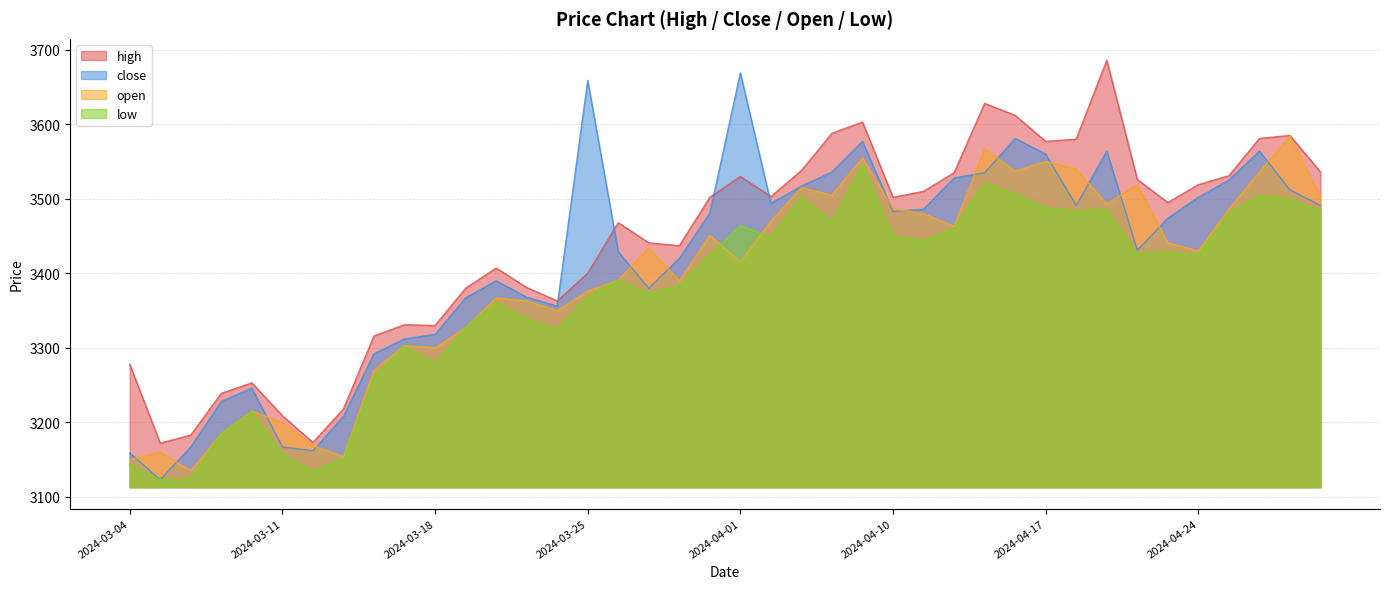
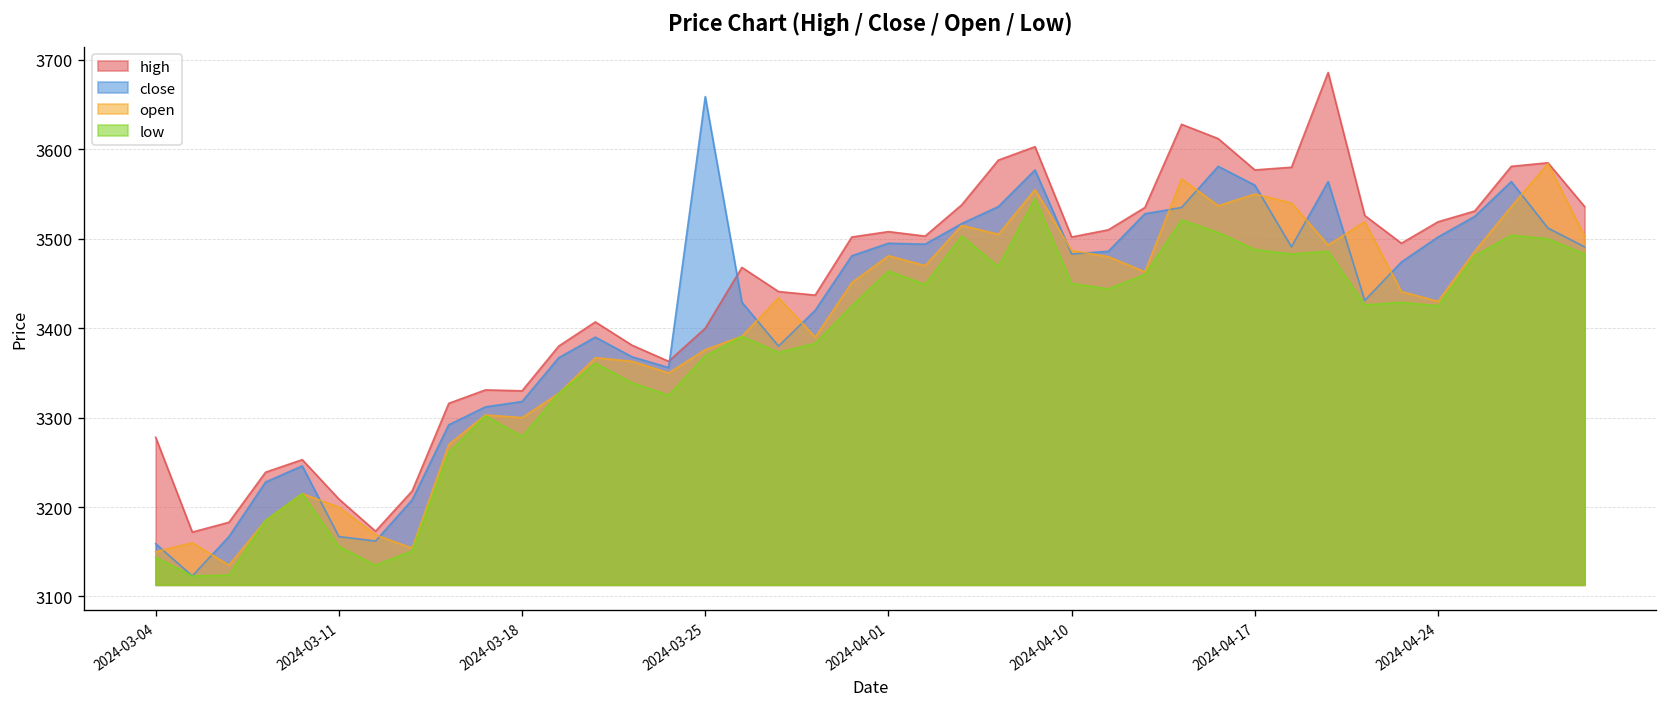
  {
    "high": {
      "2024-03-04": 3280,
      "2024-03-11": 3210,
      "2024-03-18": 3330,
      "2024-03-25": 3400,
-     "2024-04-01": 3530,
+     "2024-04-01": 3510,
      "2024-04-10": 3500,
      "2024-04-17": 3580,
      "2024-04-24": 3520
    },
    "close": {
      "2024-03-04": 3160,
      "2024-03-11": 3170,
      "2024-03-18": 3320,
      "2024-03-25": 3660,
-     "2024-04-01": 3670,
+     "2024-04-01": 3500,
      "2024-04-10": 3480,
      "2024-04-17": 3560,
      "2024-04-24": 3500
    },
    "open": {
      "2024-03-04": 3150,
      "2024-03-11": 3200,
      "2024-03-18": 3300,
      "2024-03-25": 3380,
-     "2024-04-01": 3420,
+     "2024-04-01": 3480,
      "2024-04-10": 3490,
      "2024-04-17": 3550,
      "2024-04-24": 3430
    },
    "low": {
      "2024-03-04": 3140,
      "2024-03-11": 3160,
      "2024-03-18": 3280,
      "2024-03-25": 3370,
      "2024-04-01": 3460,
      "2024-04-10": 3450,
      "2024-04-17": 3490,
      "2024-04-24": 3430
    }
  }
